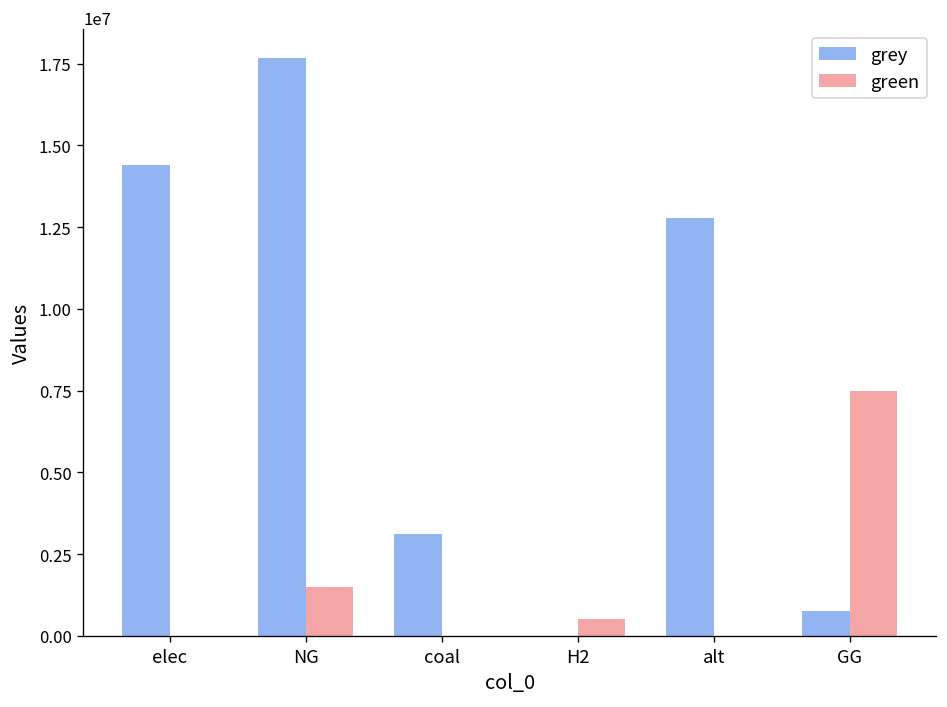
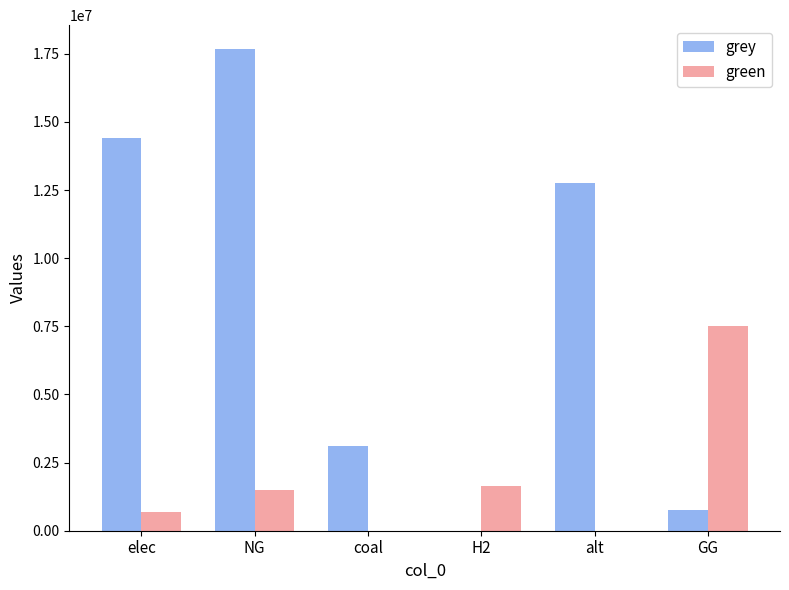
  {
    "grey": {
      "elec": 14400000,
      "NG": 17700000,
      "coal": 3100000,
      "H2": 0,
      "alt": 12800000,
      "GG": 800000
    },
    "green": {
-     "elec": 0,
+     "elec": 700000,
      "NG": 1500000,
      "coal": 0,
-     "H2": 500000,
+     "H2": 1600000,
      "alt": 0,
      "GG": 7500000
    }
  }
